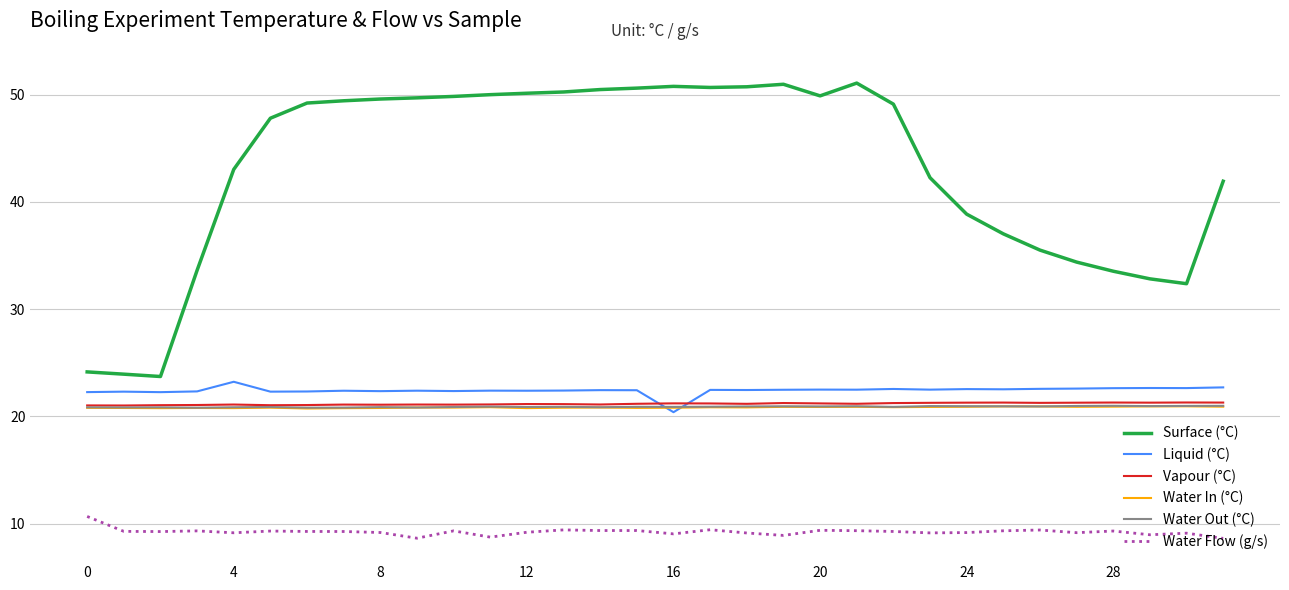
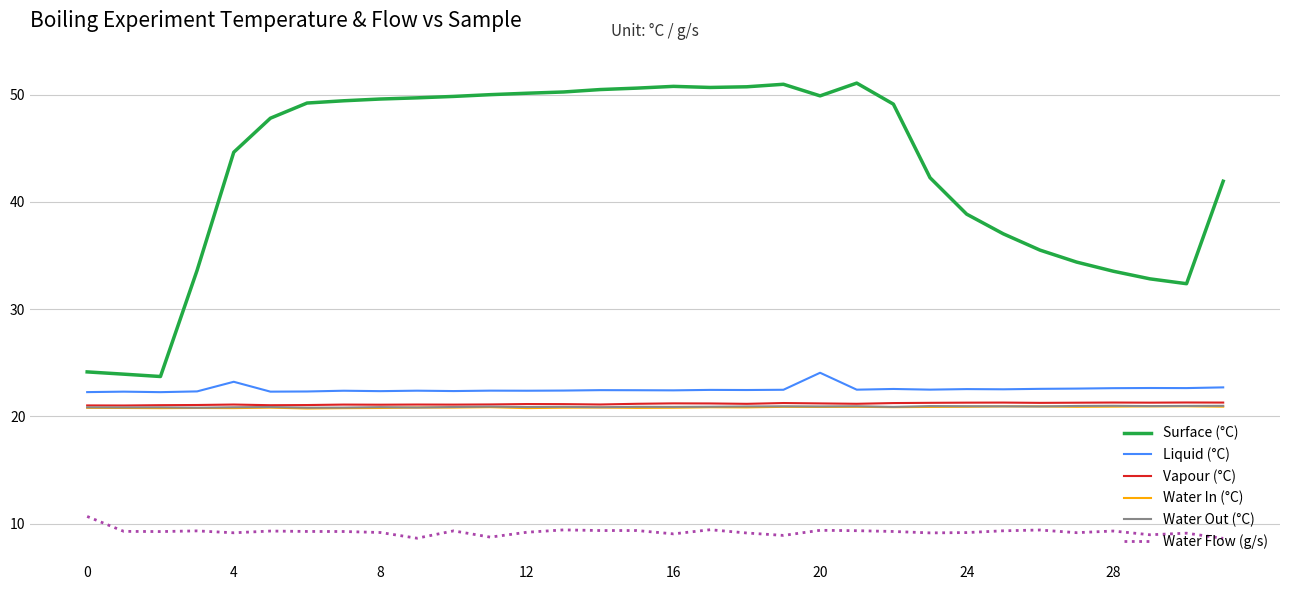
  {
    "Surface (°C)": {
      "0": 24.1,
-     "4": 43.0,
+     "4": 44.6,
      "8": 49.6,
      "12": 50.1,
      "16": 50.8,
      "20": 49.9,
      "24": 38.9,
      "28": 33.5
    },
    "Liquid (°C)": {
      "0": 22.3,
      "4": 23.2,
      "8": 22.4,
      "12": 22.4,
-     "16": 20.4,
-     "20": 22.5,
+     "16": 22.4,
+     "20": 24.1,
      "24": 22.5,
      "28": 22.6
    },
    "Vapour (°C)": {
      "4": 21.1,
      "12": 21.1,
      "16": 21.2,
      "20": 21.2,
      "24": 21.3,
      "28": 21.3
    },
    "Water Flow (g/s)": {
      "0": 10.7,
      "4": 9.1,
      "8": 9.2,
      "12": 9.2,
      "16": 9.0,
      "20": 9.4,
      "24": 9.2,
      "28": 9.3
    }
  }
